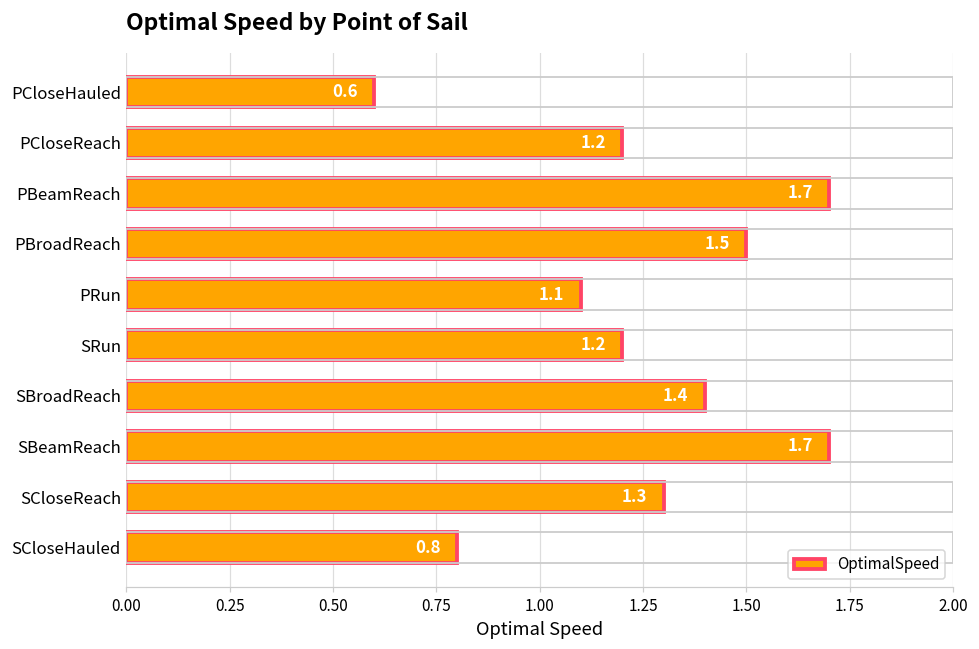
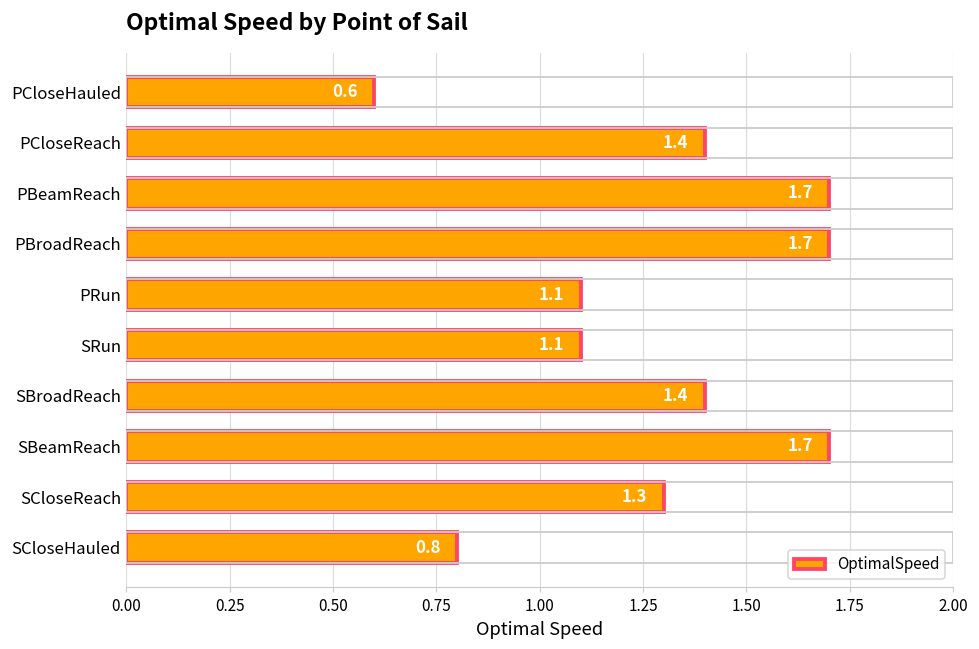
  {
    "PCloseHauled": 0.6,
-   "PCloseReach": 1.2,
+   "PCloseReach": 1.4,
    "PBeamReach": 1.7,
-   "PBroadReach": 1.5,
+   "PBroadReach": 1.7,
    "PRun": 1.1,
-   "SRun": 1.2,
+   "SRun": 1.1,
    "SBroadReach": 1.4,
    "SBeamReach": 1.7,
    "SCloseReach": 1.3,
    "SCloseHauled": 0.8
  }
